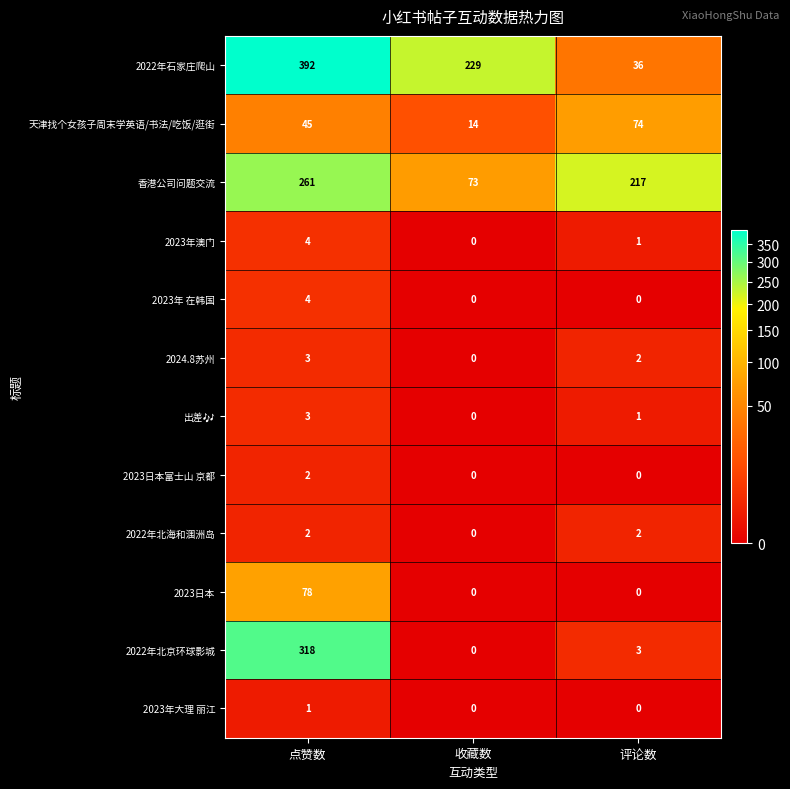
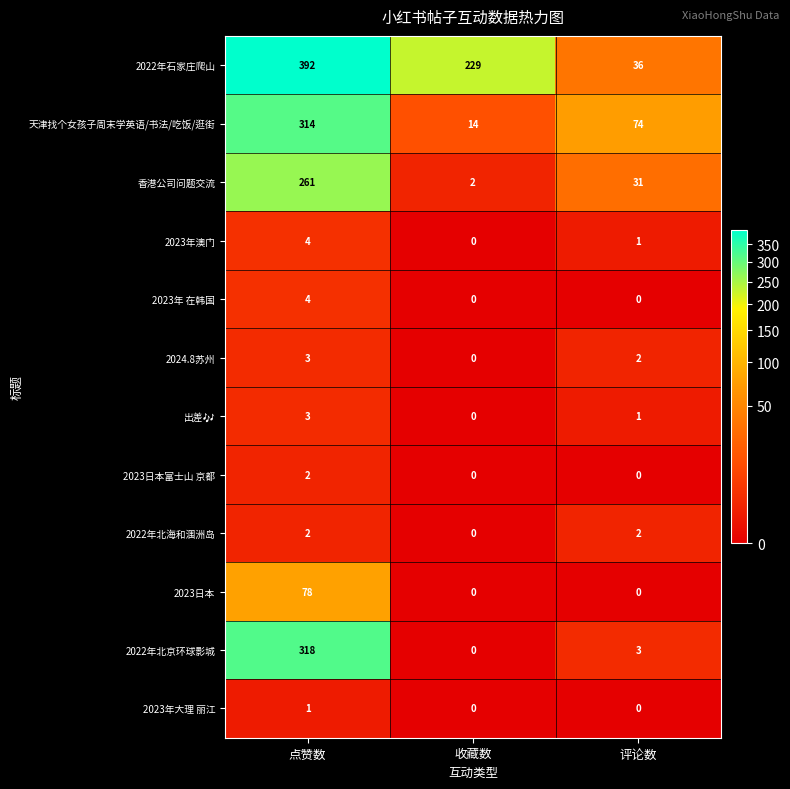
  {
    "2022年石家庄爬山": {
      "点赞数": 392,
      "收藏数": 229,
      "评论数": 36
    },
    "天津找个女孩子周末学英语/书法/吃饭/逛街": {
-     "点赞数": 45,
+     "点赞数": 314,
      "收藏数": 14,
      "评论数": 74
    },
    "香港公司问题交流": {
      "点赞数": 261,
-     "收藏数": 73,
-     "评论数": 217
+     "收藏数": 2,
+     "评论数": 31
    },
    "2023年澳门": {
      "点赞数": 4,
      "收藏数": 0,
      "评论数": 1
    },
    "2023年 在韩国": {
      "点赞数": 4,
      "收藏数": 0,
      "评论数": 0
    },
    "2024.8苏州": {
      "点赞数": 3,
      "收藏数": 0,
      "评论数": 2
    },
    "出差🎶": {
      "点赞数": 3,
      "收藏数": 0,
      "评论数": 1
    },
    "2023日本富士山 京都": {
      "点赞数": 2,
      "收藏数": 0,
      "评论数": 0
    },
    "2022年北海和涠洲岛": {
      "点赞数": 2,
      "收藏数": 0,
      "评论数": 2
    },
    "2023日本": {
      "点赞数": 78,
      "收藏数": 0,
      "评论数": 0
    },
    "2022年北京环球影城": {
      "点赞数": 318,
      "收藏数": 0,
      "评论数": 3
    },
    "2023年大理 丽江": {
      "点赞数": 1,
      "收藏数": 0,
      "评论数": 0
    }
  }
